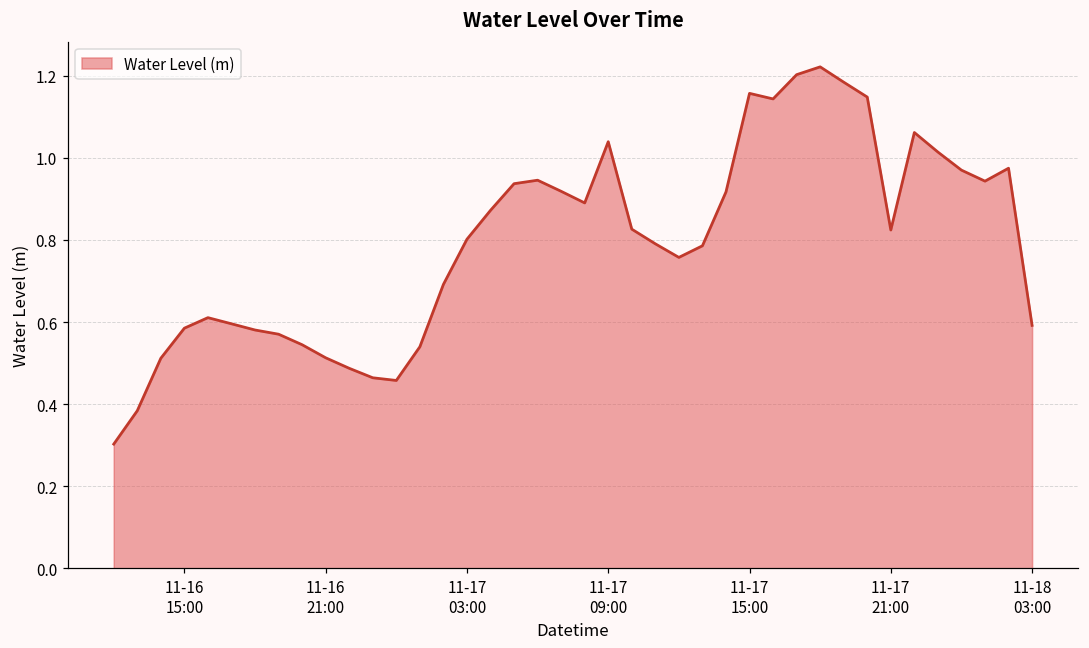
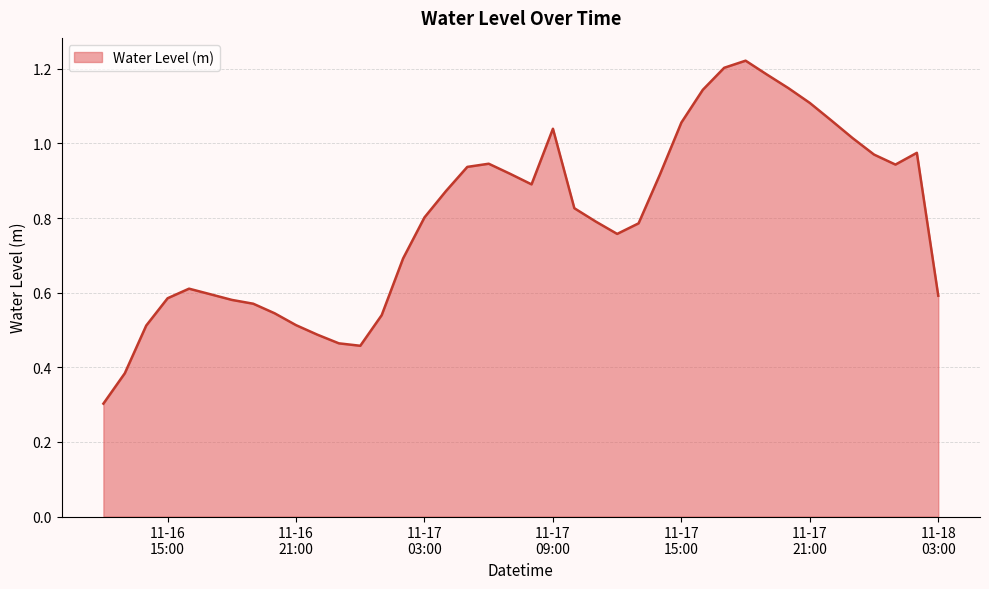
  {
    "11-16 15:00": 0.59,
    "11-16 21:00": 0.51,
    "11-17 03:00": 0.80,
    "11-17 09:00": 1.04,
-   "11-17 15:00": 1.16,
-   "11-17 21:00": 0.82,
+   "11-17 15:00": 1.06,
+   "11-17 21:00": 1.11,
    "11-18 03:00": 0.59
  }
